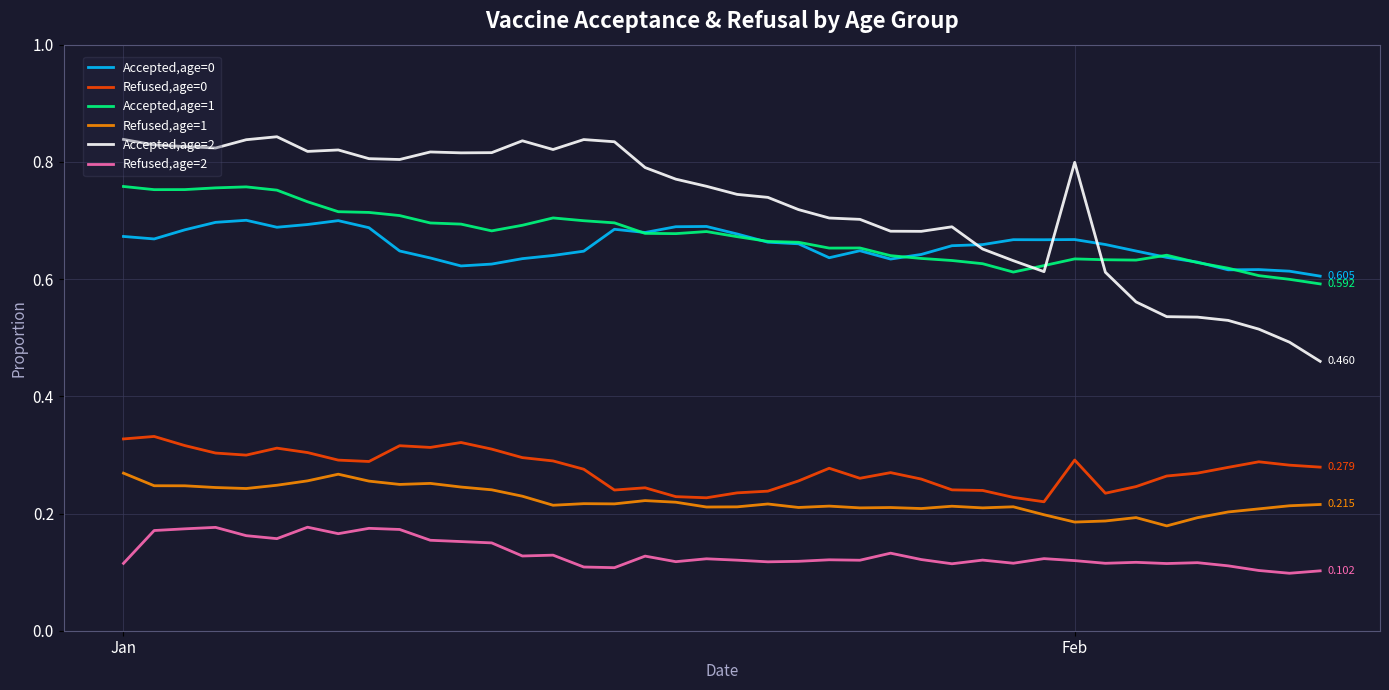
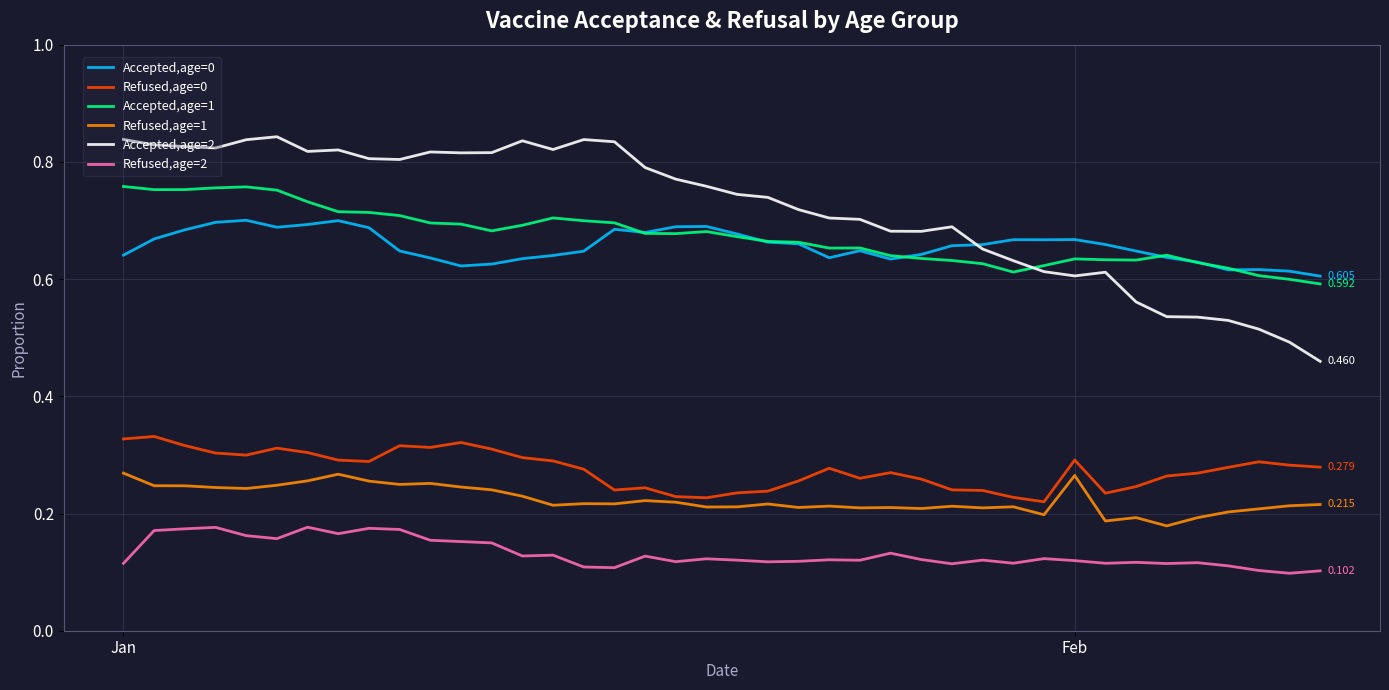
  {
    "Accepted,age=0": {
-     "Jan": 0.67,
+     "Jan": 0.64,
      "Feb": 0.67
    },
    "Refused,age=0": {
      "Jan": 0.33,
      "Feb": 0.29
    },
    "Accepted,age=1": {
      "Jan": 0.76,
      "Feb": 0.63
    },
    "Refused,age=1": {
      "Jan": 0.27,
-     "Feb": 0.19
+     "Feb": 0.26
    },
    "Accepted,age=2": {
-     "Feb": 0.80
+     "Feb": 0.61
    },
    "Refused,age=2": {
      "Jan": 0.11,
      "Feb": 0.12
    }
  }
